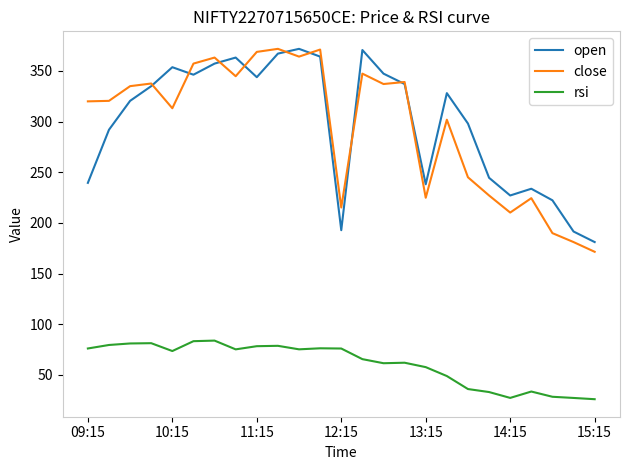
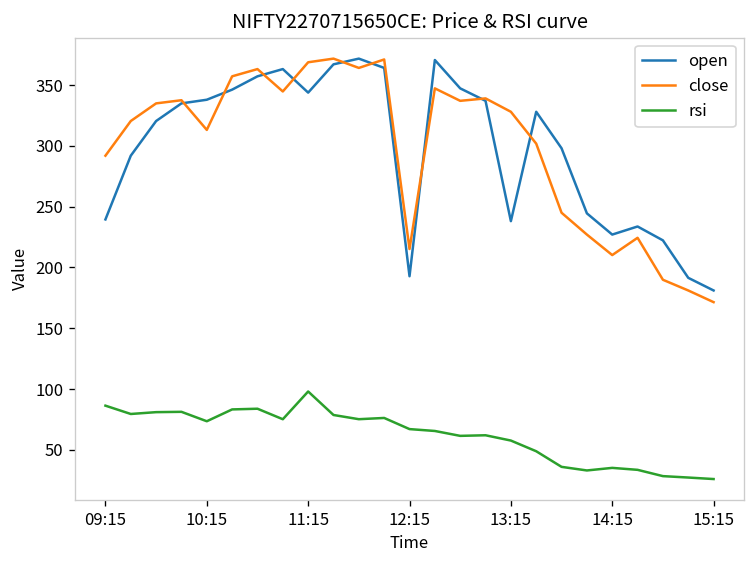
  {
    "open": {
      "09:15": 240,
-     "10:15": 354,
+     "10:15": 338,
      "11:15": 344,
      "12:15": 193,
      "13:15": 238,
      "14:15": 227,
      "15:15": 181
    },
    "close": {
-     "09:15": 320,
+     "09:15": 292,
      "10:15": 313,
      "11:15": 369,
      "12:15": 215,
-     "13:15": 225,
+     "13:15": 328,
      "14:15": 210,
      "15:15": 172
    },
    "rsi": {
-     "09:15": 76,
+     "09:15": 86,
      "10:15": 74,
-     "11:15": 78,
-     "12:15": 76,
+     "11:15": 98,
+     "12:15": 67,
      "13:15": 58,
-     "14:15": 27,
+     "14:15": 35,
      "15:15": 26
    }
  }
